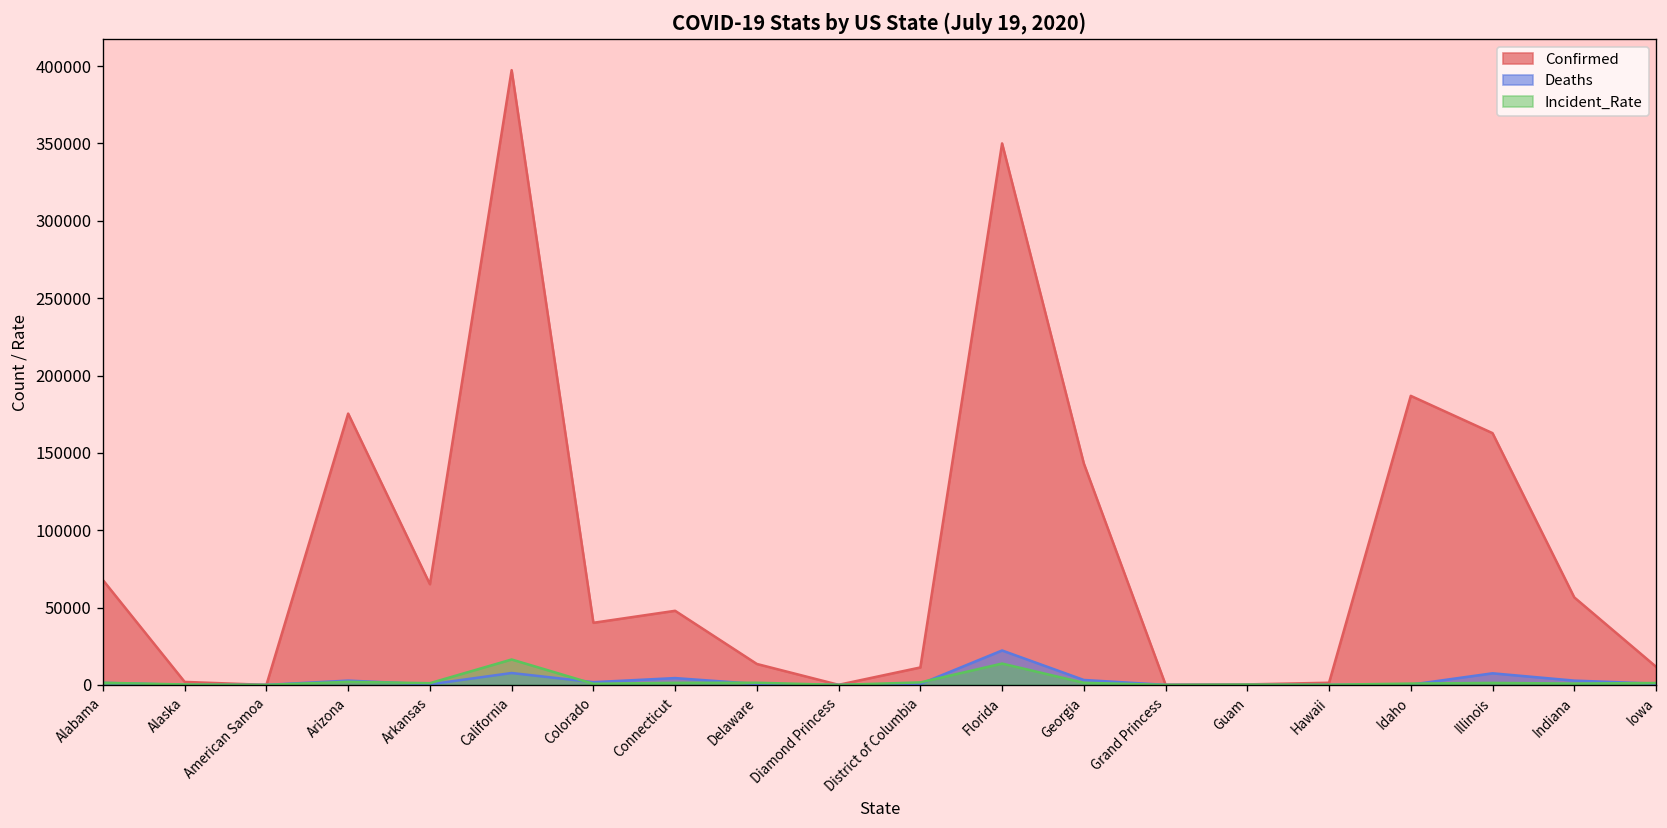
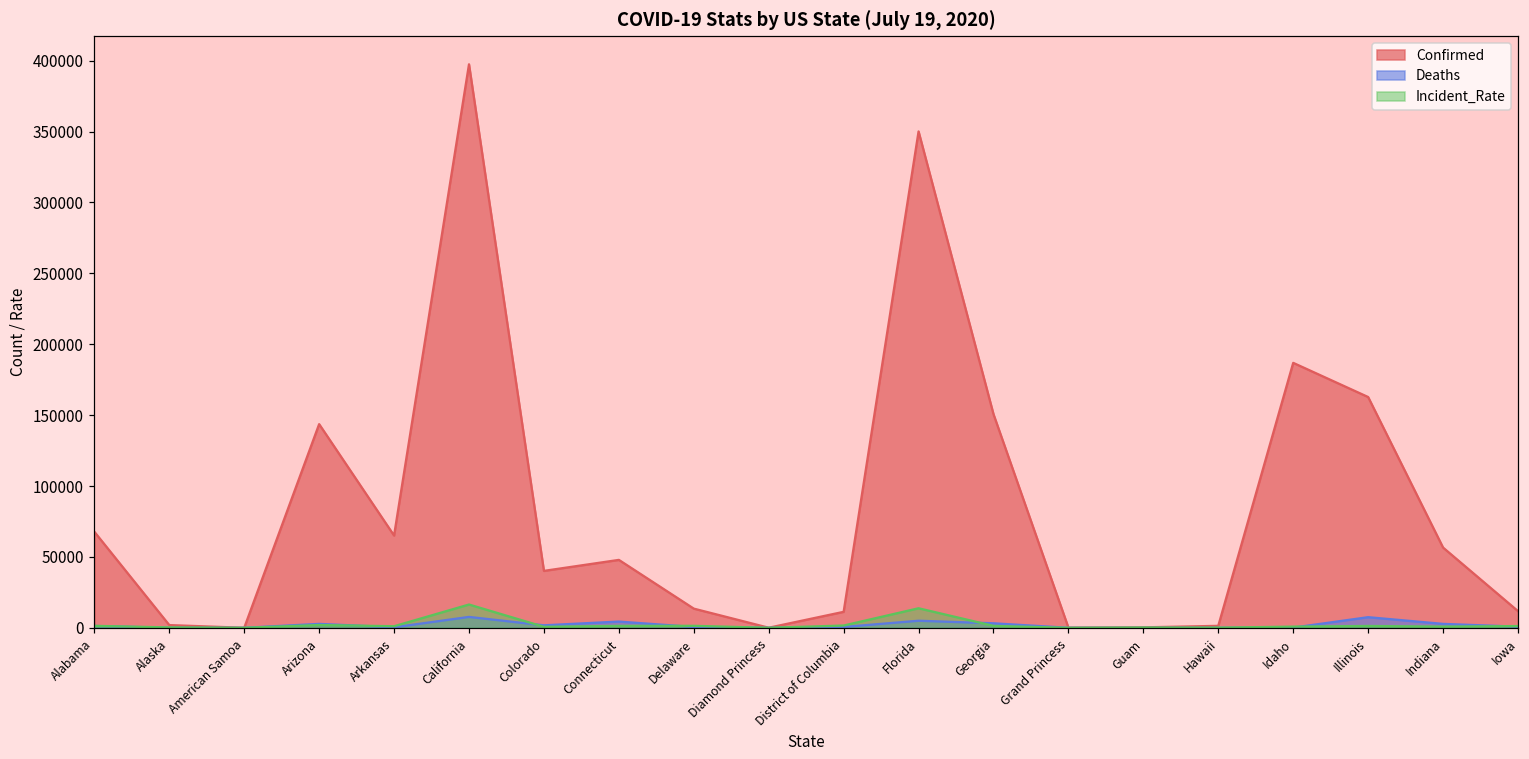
  {
    "Confirmed": {
      "Alabama": 68000,
-     "Arizona": 175000,
+     "Arizona": 144000,
      "Arkansas": 65000,
      "California": 397000,
      "Colorado": 40000,
      "Connecticut": 48000,
      "Delaware": 14000,
      "District of Columbia": 11000,
      "Florida": 350000,
-     "Georgia": 143000,
+     "Georgia": 151000,
      "Idaho": 187000,
      "Illinois": 163000,
      "Indiana": 57000,
      "Iowa": 12000
    },
    "Deaths": {
      "California": 8000,
      "Connecticut": 4000,
-     "Florida": 22000,
+     "Florida": 5000,
      "Illinois": 7000
    },
    "Incident_Rate": {
      "California": 16000,
      "Connecticut": 1000,
      "Florida": 14000,
      "Illinois": 1000
    }
  }
